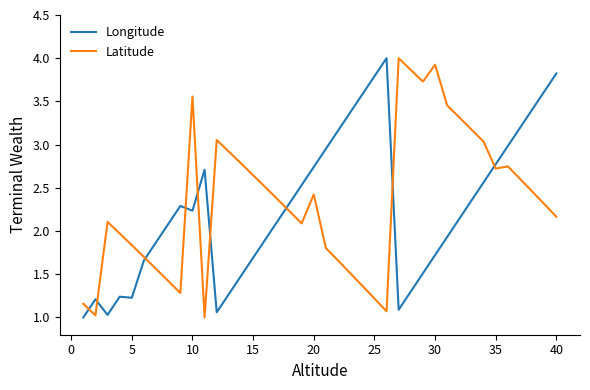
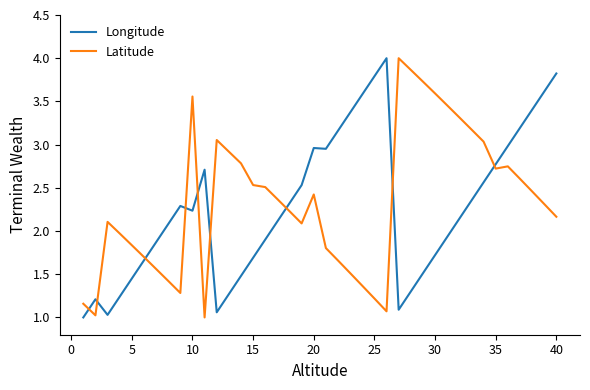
  {
    "Longitude": {
-     "5": 1.2,
+     "5": 1.5,
      "10": 2.2,
      "15": 1.7,
-     "20": 2.7,
+     "20": 3.0,
      "25": 3.8,
      "30": 1.7,
      "35": 2.8,
      "40": 3.8
    },
    "Latitude": {
      "5": 1.8,
      "10": 3.6,
-     "15": 2.6,
+     "15": 2.5,
      "20": 2.4,
      "25": 1.2,
-     "30": 3.9,
+     "30": 3.6,
      "35": 2.7,
      "40": 2.2
    }
  }
